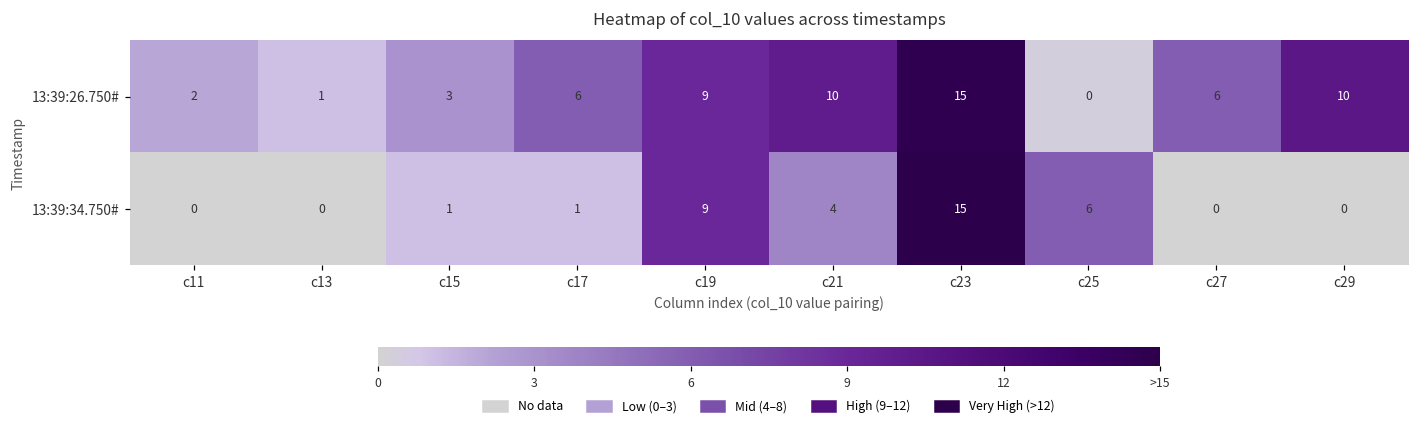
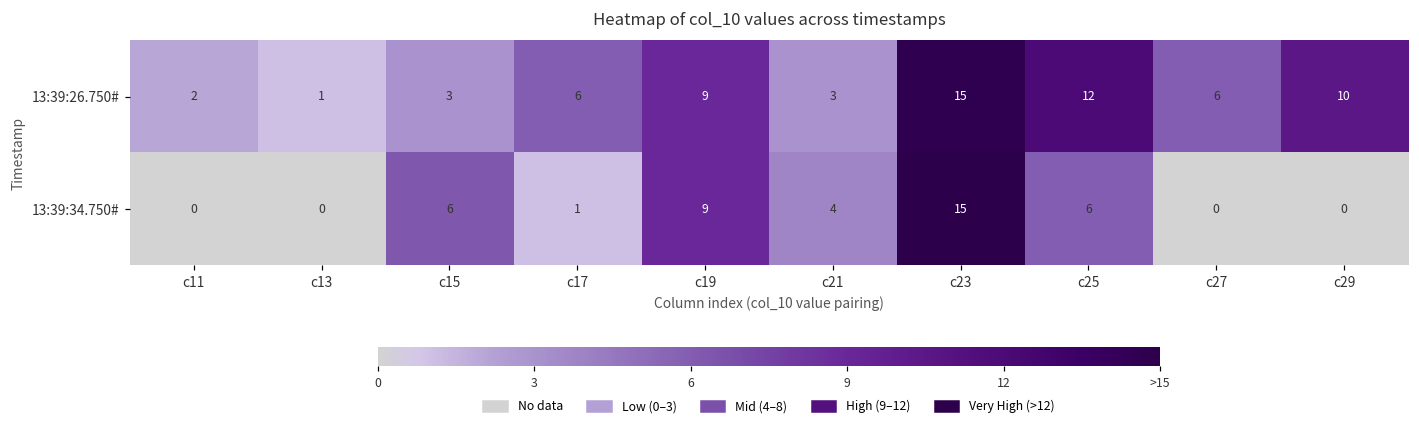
  {
    "13:39:26.750#": {
      "c11": 2,
      "c13": 1,
      "c15": 3,
      "c17": 6,
      "c19": 9,
-     "c21": 10,
+     "c21": 3,
      "c23": 15,
-     "c25": 0,
+     "c25": 12,
      "c27": 6,
      "c29": 10
    },
    "13:39:34.750#": {
      "c11": 0,
      "c13": 0,
-     "c15": 1,
+     "c15": 6,
      "c17": 1,
      "c19": 9,
      "c21": 4,
      "c23": 15,
      "c25": 6,
      "c27": 0,
      "c29": 0
    }
  }
